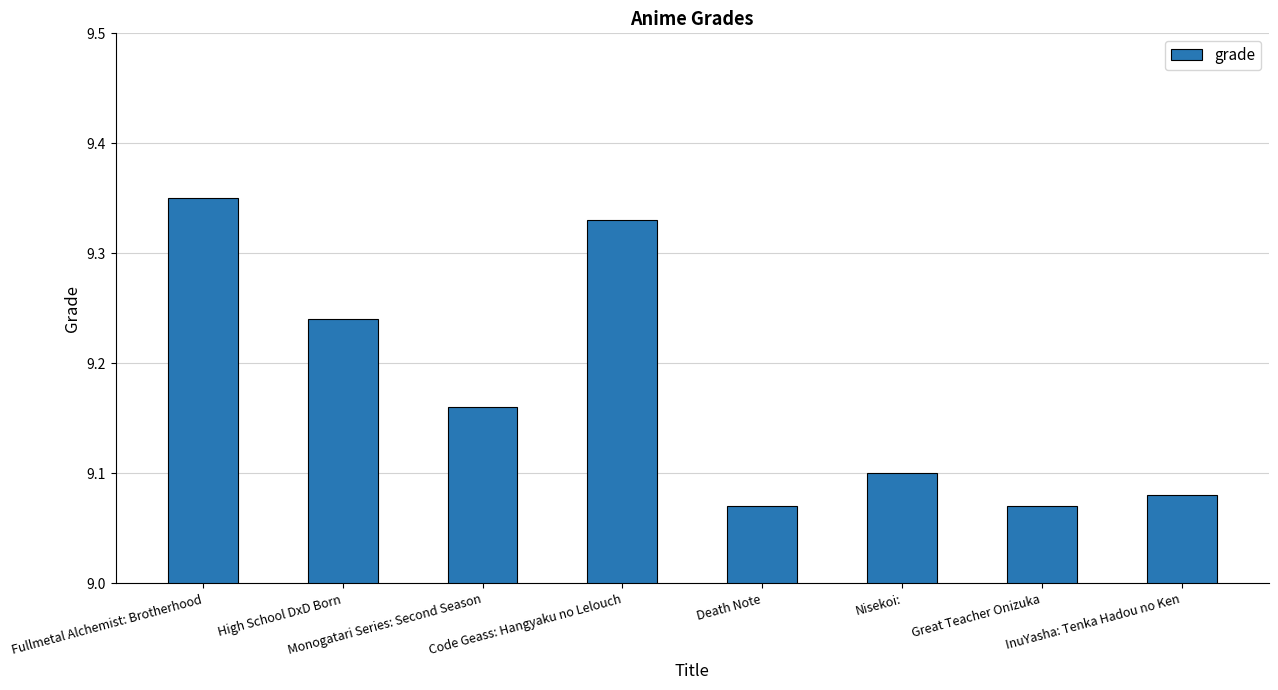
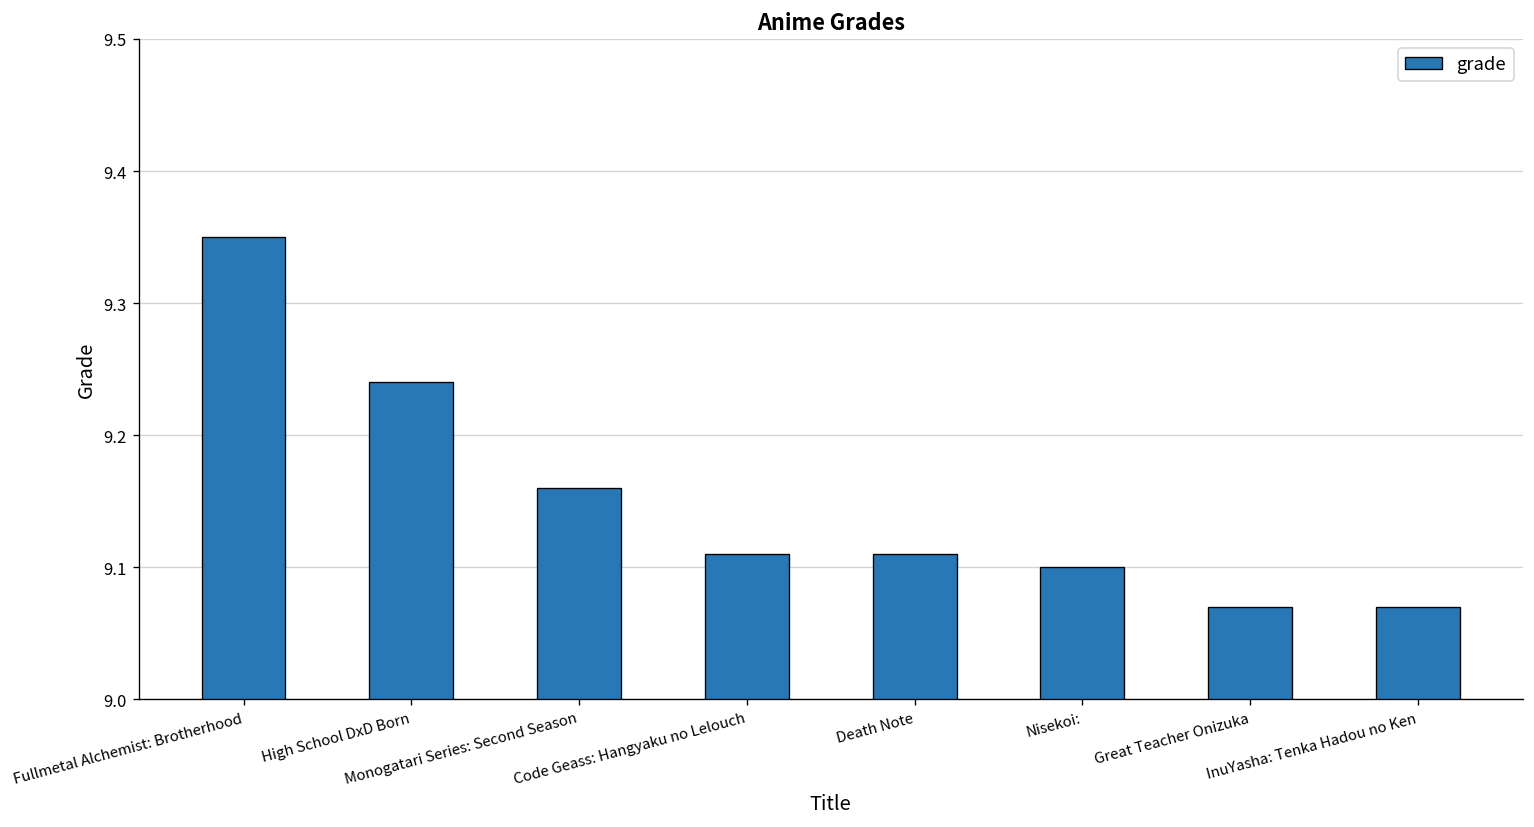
  {
    "Fullmetal Alchemist: Brotherhood": 9.35,
    "High School DxD Born": 9.24,
    "Monogatari Series: Second Season": 9.16,
-   "Code Geass: Hangyaku no Lelouch": 9.33,
-   "Death Note": 9.07,
+   "Code Geass: Hangyaku no Lelouch": 9.11,
+   "Death Note": 9.11,
    "Nisekoi:": 9.10,
    "Great Teacher Onizuka": 9.07,
-   "InuYasha: Tenka Hadou no Ken": 9.08
+   "InuYasha: Tenka Hadou no Ken": 9.07
  }
